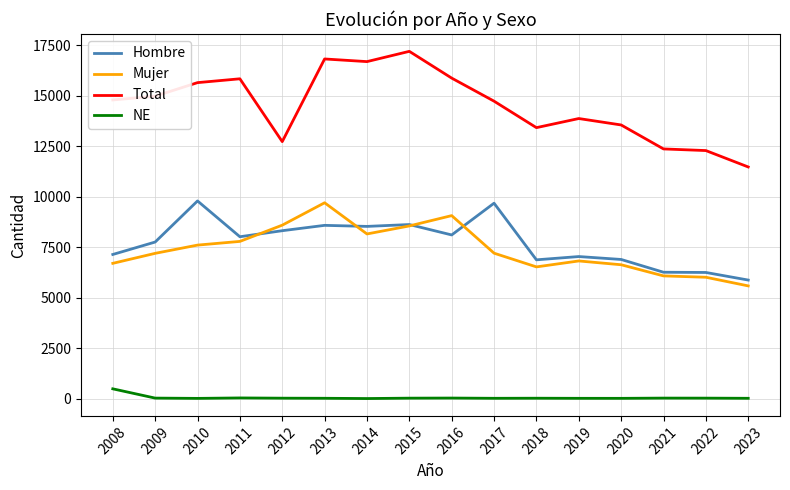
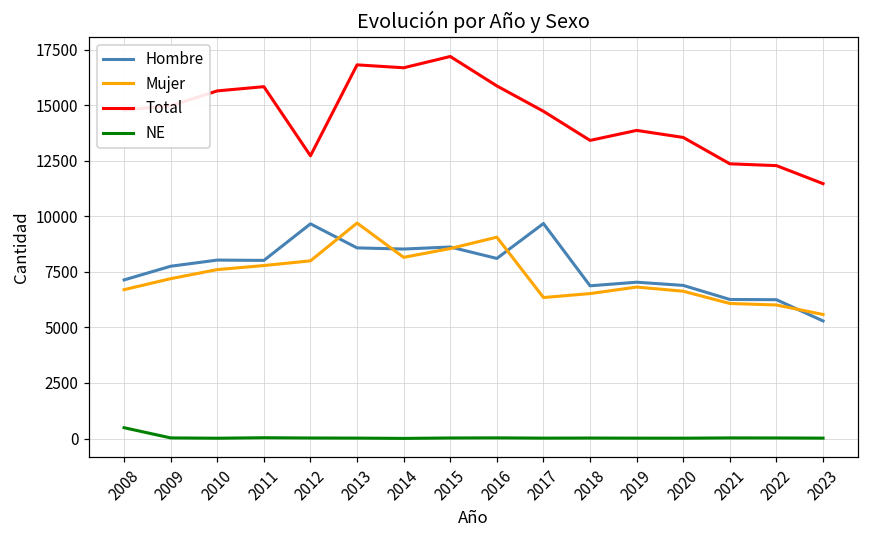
  {
    "Hombre": {
      "2008": 7100,
      "2009": 7800,
-     "2010": 9800,
+     "2010": 8000,
      "2011": 8000,
-     "2012": 8300,
+     "2012": 9700,
      "2013": 8600,
      "2014": 8500,
      "2016": 8100,
      "2017": 9700,
      "2018": 6900,
      "2019": 7000,
      "2020": 6900,
      "2021": 6300,
      "2022": 6200,
-     "2023": 5900
+     "2023": 5300
    },
    "Mujer": {
      "2008": 6700,
      "2009": 7200,
      "2010": 7600,
      "2011": 7800,
-     "2012": 8600,
+     "2012": 8000,
      "2013": 9700,
      "2014": 8200,
      "2016": 9100,
-     "2017": 7200,
+     "2017": 6300,
      "2018": 6500,
      "2019": 6800,
      "2020": 6600,
      "2021": 6100,
      "2022": 6000,
      "2023": 5600
    },
    "Total": {
      "2010": 15600,
      "2011": 15800,
      "2012": 12700,
      "2013": 16800,
      "2014": 16700,
      "2015": 17200,
      "2016": 15900,
      "2017": 14700,
      "2018": 13400,
      "2019": 13900,
      "2020": 13600,
      "2021": 12400,
      "2022": 12300,
      "2023": 11500
    },
    "NE": {
      "2008": 500,
      "2009": 0,
      "2010": 0,
      "2011": 0,
      "2012": 0,
      "2013": 0,
      "2014": 0,
      "2015": 0,
      "2016": 0,
      "2017": 0,
      "2018": 0,
      "2019": 0,
      "2020": 0,
      "2021": 0,
      "2022": 0,
      "2023": 0
    }
  }
